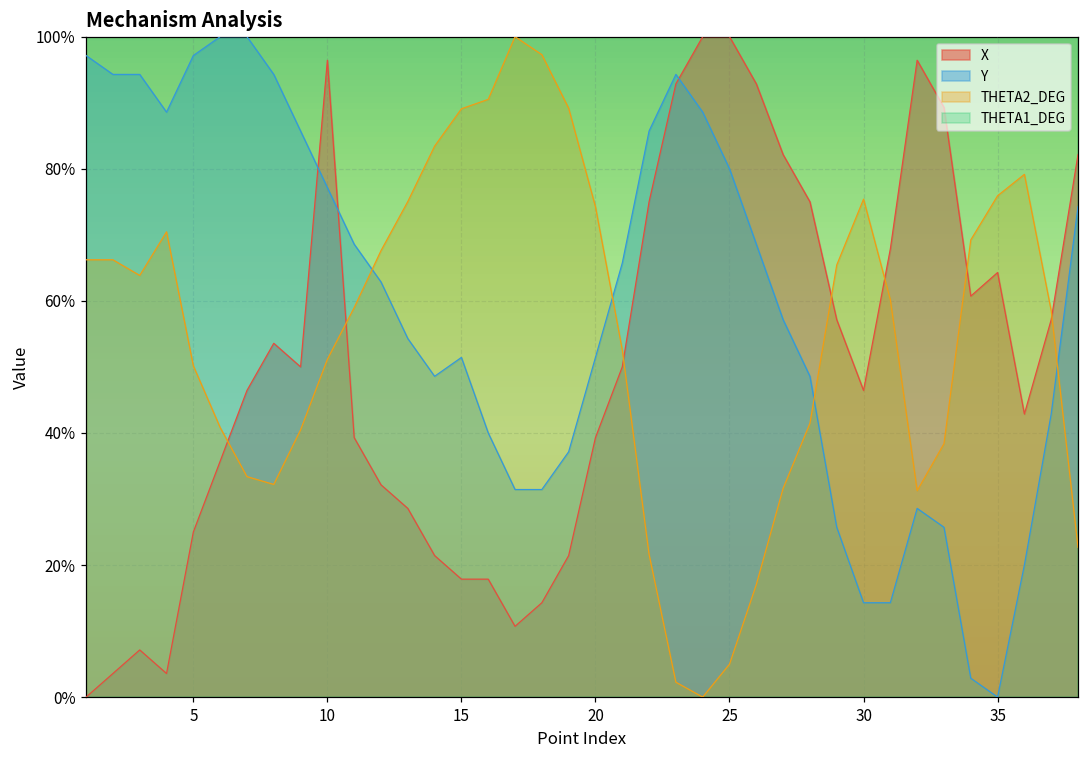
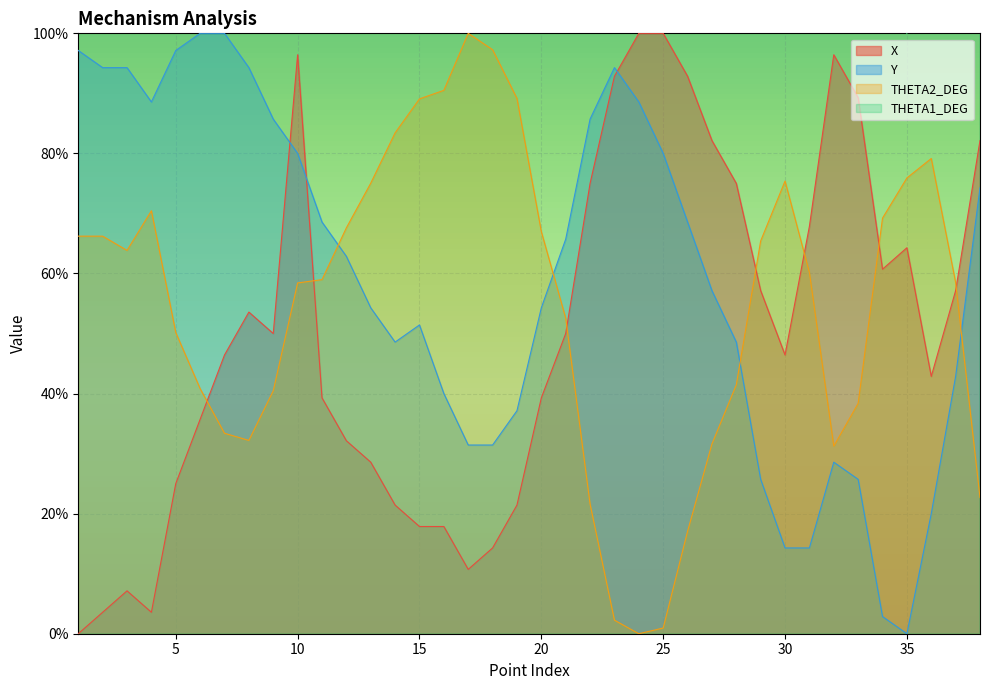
  {
    "X": {
      "5": "25%",
      "10": "96%",
      "15": "18%",
      "20": "39%",
      "25": "100%",
      "30": "46%",
      "35": "64%"
    },
    "Y": {
      "5": "97%",
-     "10": "77%",
+     "10": "80%",
      "15": "51%",
-     "20": "51%",
+     "20": "54%",
      "25": "80%",
      "30": "14%",
      "35": "0%"
    },
    "THETA2_DEG": {
      "5": "50%",
-     "10": "51%",
+     "10": "58%",
      "15": "89%",
-     "20": "74%",
-     "25": "5%",
+     "20": "67%",
+     "25": "1%",
      "30": "75%",
      "35": "76%"
    },
    "THETA1_DEG": {
      "35": "100%"
    }
  }
